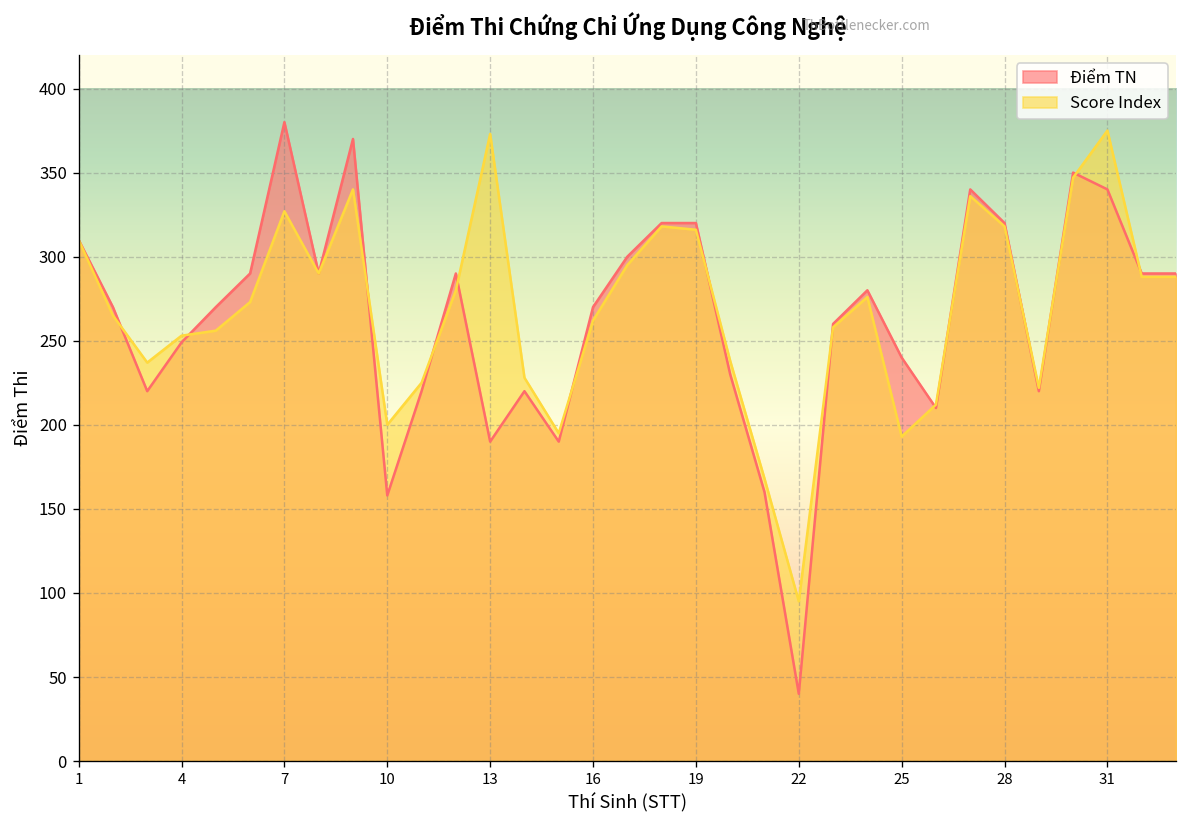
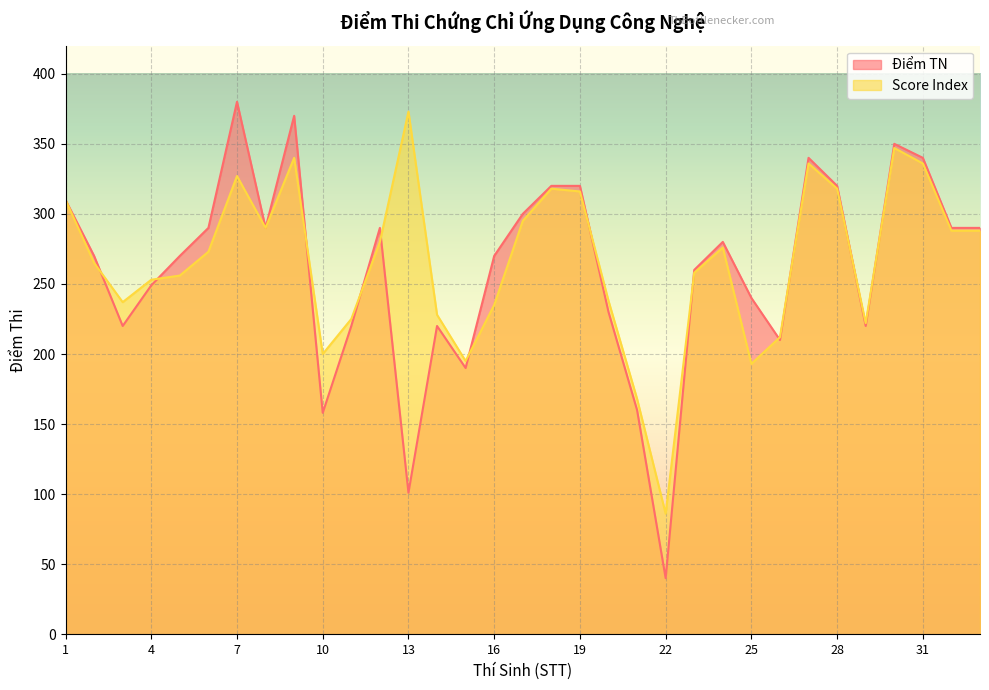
  {
    "Điểm TN": {
      "4": 249,
      "7": 380,
      "10": 158,
-     "13": 190,
+     "13": 101,
      "16": 270,
      "19": 320,
      "22": 40,
      "25": 240,
      "28": 320,
      "31": 340
    },
    "Score Index": {
      "4": 253,
      "7": 327,
      "10": 200,
      "13": 373,
-     "16": 262,
+     "16": 235,
      "19": 316,
-     "22": 95,
+     "22": 86,
      "25": 193,
      "28": 318,
-     "31": 375
+     "31": 336
    }
  }
